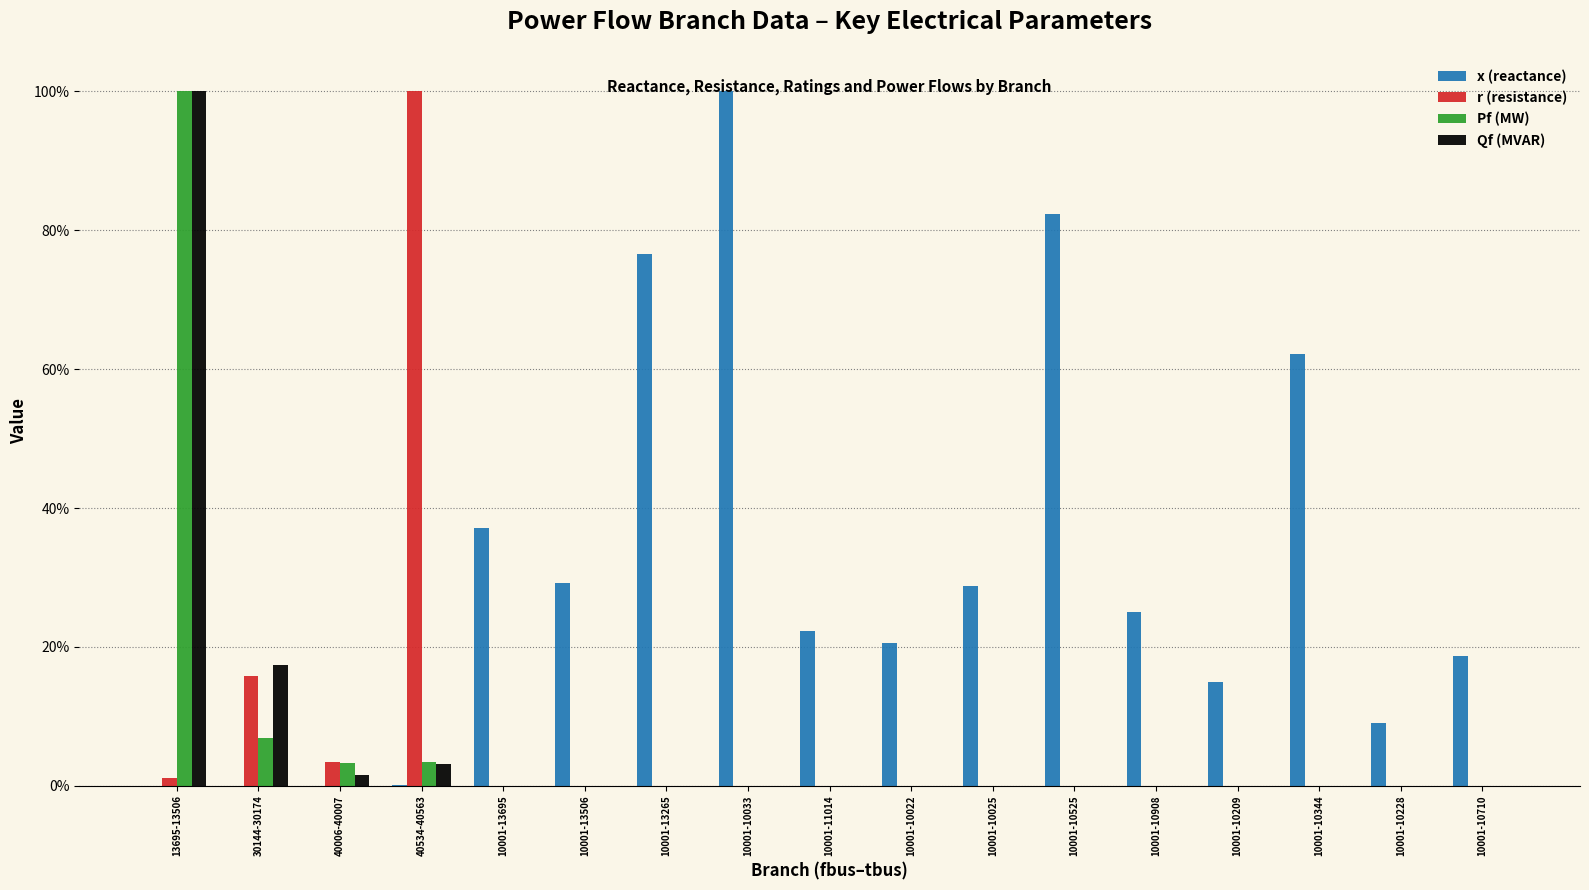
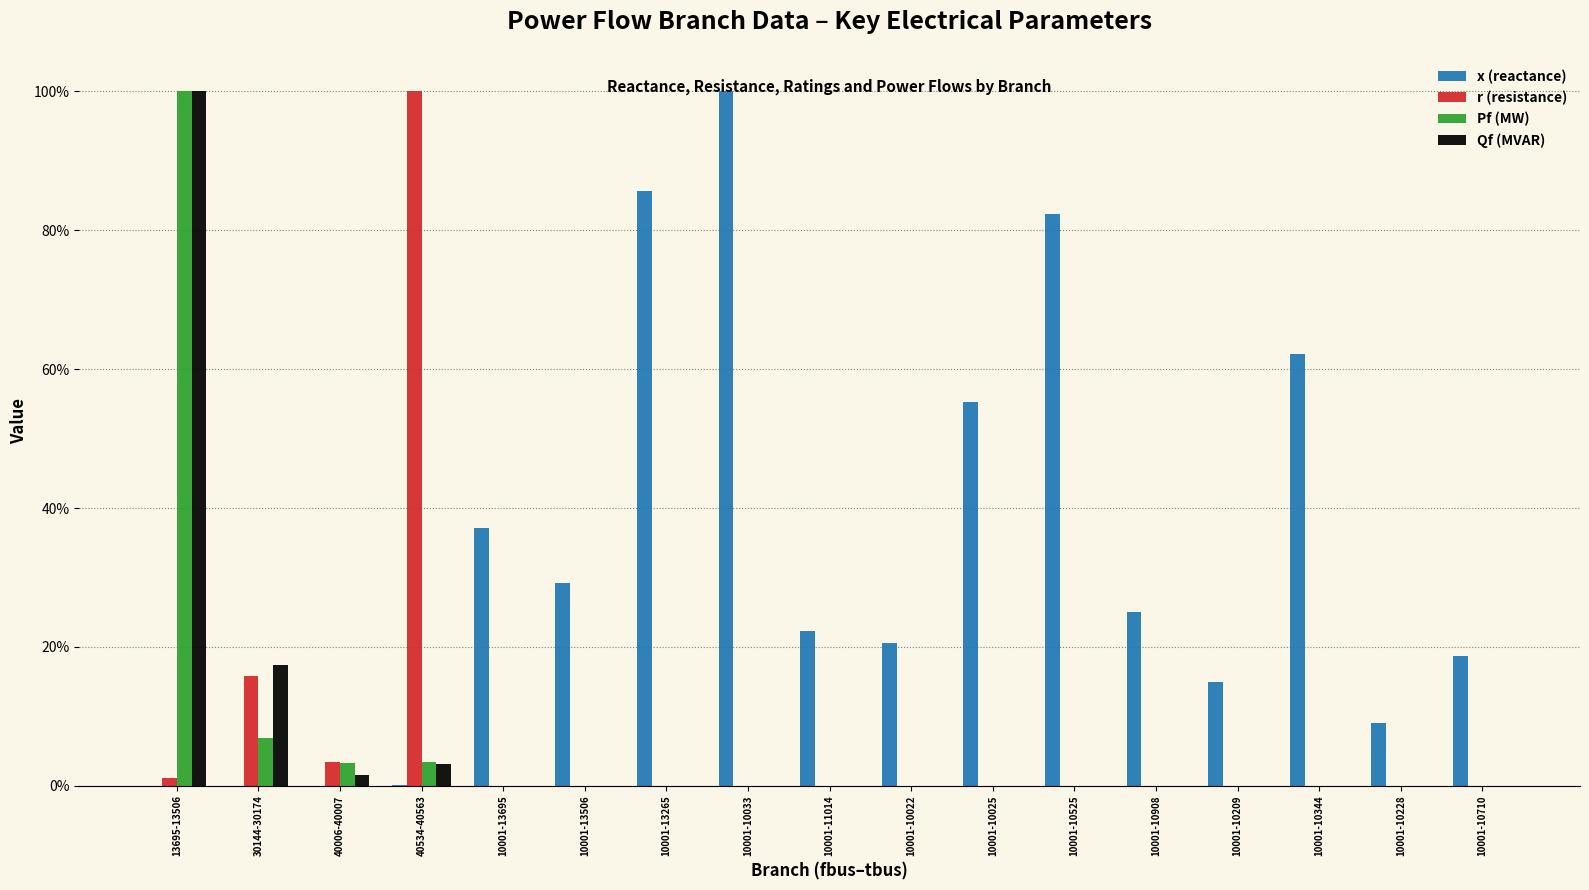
  {
    "x (reactance)": {
      "40006-40007": "0%",
      "10001-13695": "37%",
      "10001-13506": "29%",
-     "10001-13265": "77%",
+     "10001-13265": "86%",
      "10001-10033": "100%",
      "10001-11014": "22%",
      "10001-10022": "20%",
-     "10001-10025": "29%",
+     "10001-10025": "55%",
      "10001-10525": "82%",
      "10001-10908": "25%",
      "10001-10209": "15%",
      "10001-10344": "62%",
      "10001-10228": "9%",
      "10001-10710": "19%"
    },
    "r (resistance)": {
      "13695-13506": "1%",
      "30144-30174": "16%",
      "40006-40007": "3%",
      "40534-40563": "100%",
      "10001-13695": "0%",
      "10001-13506": "0%",
      "10001-13265": "0%",
      "10001-10033": "0%",
      "10001-11014": "0%",
      "10001-10022": "0%",
      "10001-10025": "0%",
      "10001-10525": "0%",
      "10001-10908": "0%",
      "10001-10209": "0%",
      "10001-10344": "0%",
      "10001-10228": "0%",
      "10001-10710": "0%"
    },
    "Pf (MW)": {
      "13695-13506": "100%",
      "30144-30174": "7%",
      "40006-40007": "3%",
      "40534-40563": "3%",
      "10001-13695": "0%",
      "10001-13506": "0%",
      "10001-13265": "0%",
      "10001-10033": "0%",
      "10001-11014": "0%",
      "10001-10022": "0%",
      "10001-10025": "0%",
      "10001-10525": "0%",
      "10001-10908": "0%",
      "10001-10209": "0%",
      "10001-10344": "0%",
      "10001-10228": "0%",
      "10001-10710": "0%"
    },
    "Qf (MVAR)": {
      "13695-13506": "100%",
      "30144-30174": "17%",
      "40006-40007": "1%",
      "40534-40563": "3%",
      "10001-13695": "0%",
      "10001-13506": "0%",
      "10001-13265": "0%",
      "10001-10033": "0%",
      "10001-11014": "0%",
      "10001-10022": "0%",
      "10001-10025": "0%",
      "10001-10525": "0%",
      "10001-10908": "0%",
      "10001-10209": "0%",
      "10001-10344": "0%",
      "10001-10228": "0%",
      "10001-10710": "0%"
    }
  }
